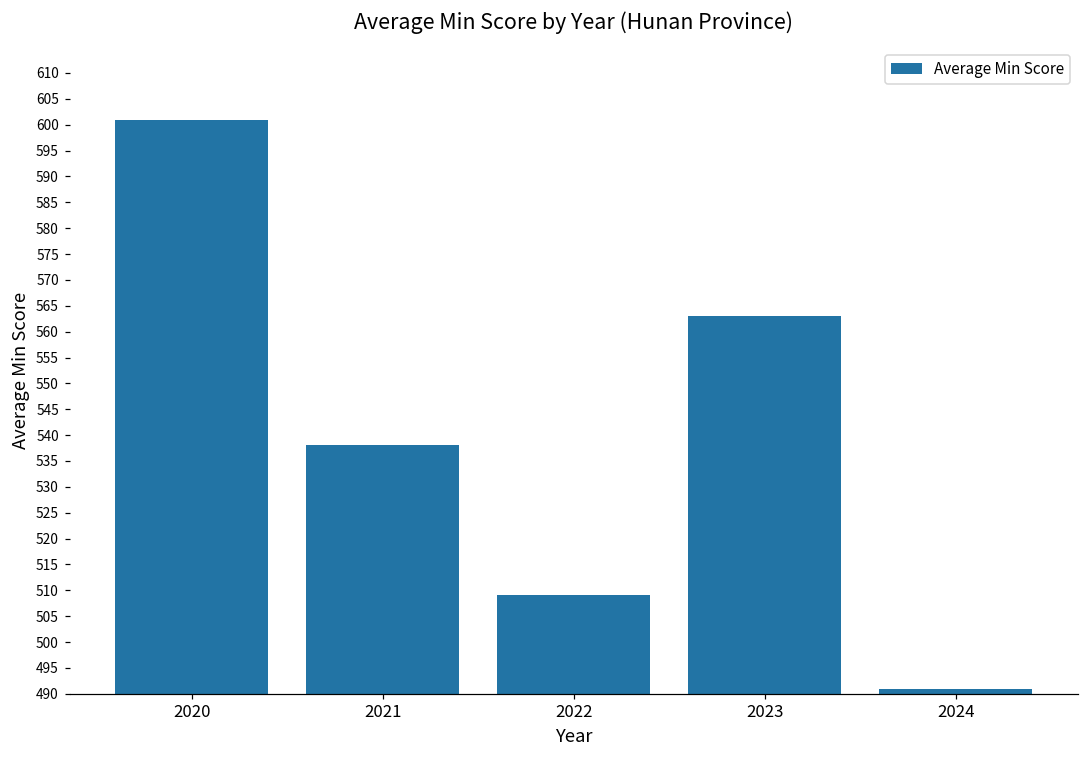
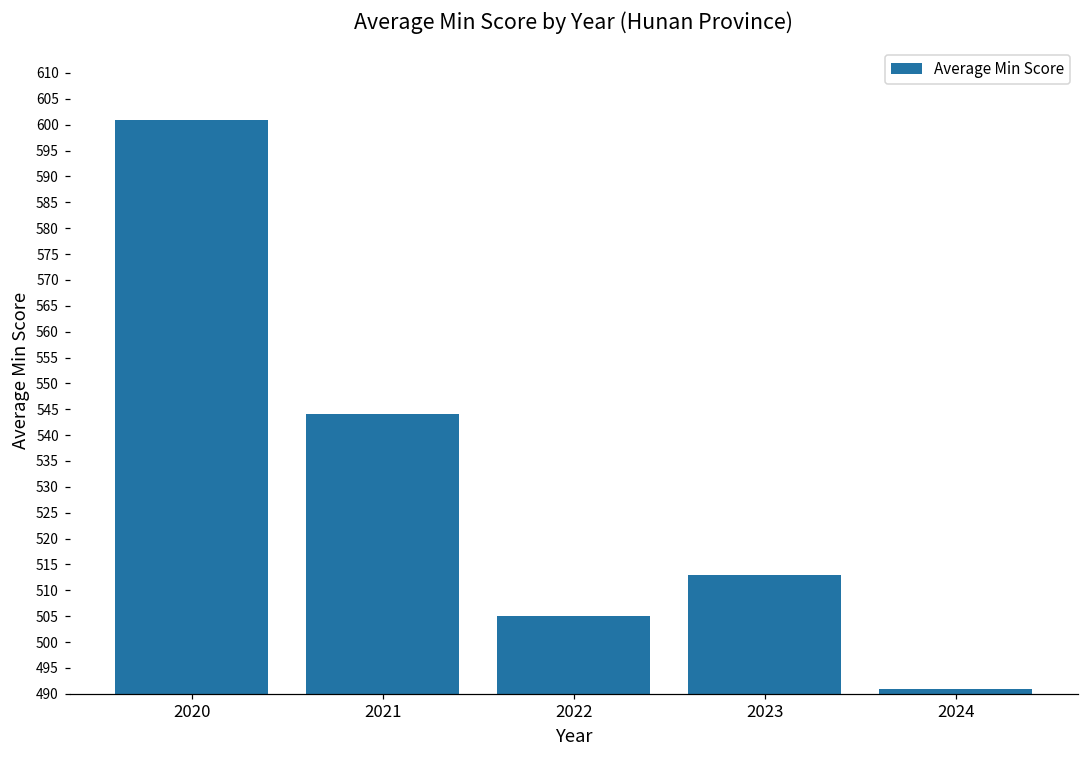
  {
    "2020": 601,
-   "2021": 538,
-   "2022": 509,
-   "2023": 563,
+   "2021": 544,
+   "2022": 505,
+   "2023": 513,
    "2024": 491
  }
